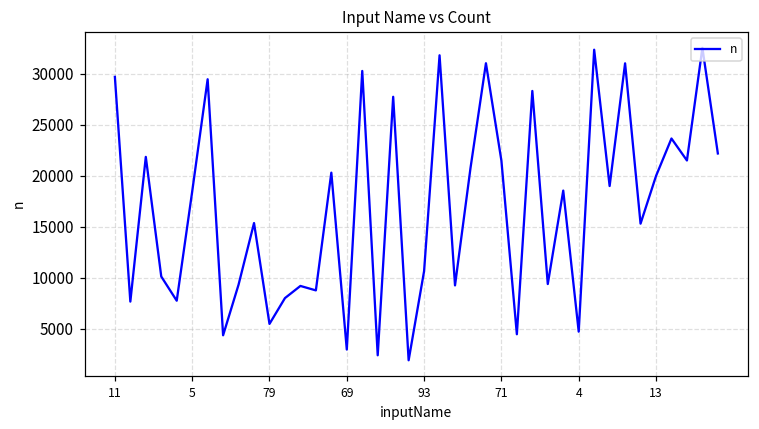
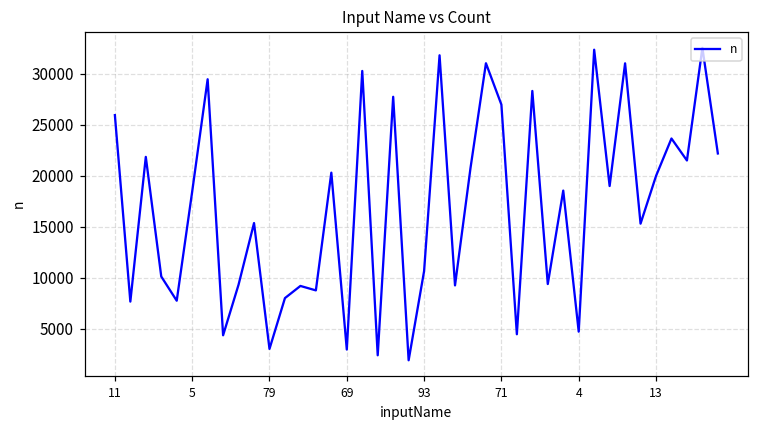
  {
-   "11": 30000,
+   "11": 26000,
    "5": 18000,
-   "79": 5000,
+   "79": 3000,
    "69": 3000,
    "93": 11000,
-   "71": 21000,
+   "71": 27000,
    "4": 5000,
    "13": 20000
  }
